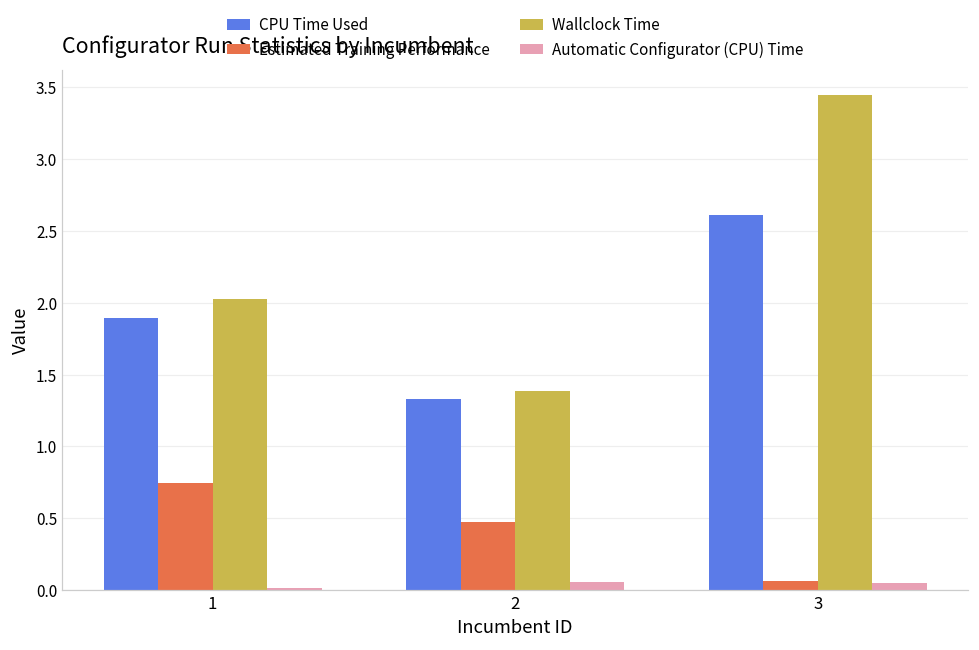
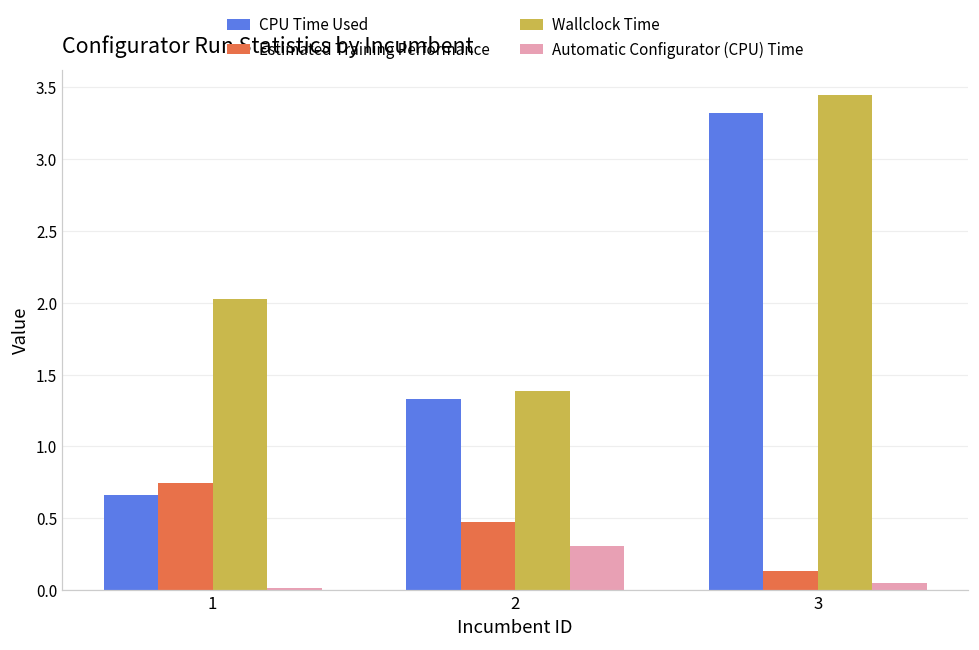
  {
    "CPU Time Used": {
-     "1": 1.89,
+     "1": 0.66,
      "2": 1.33,
-     "3": 2.61
+     "3": 3.32
    },
    "Estimated Training Performance": {
      "1": 0.75,
      "2": 0.47,
-     "3": 0.06
+     "3": 0.13
    },
    "Wallclock Time": {
      "1": 2.02,
      "2": 1.39,
      "3": 3.45
    },
    "Automatic Configurator (CPU) Time": {
-     "2": 0.05,
+     "2": 0.31,
      "3": 0.05
    }
  }
